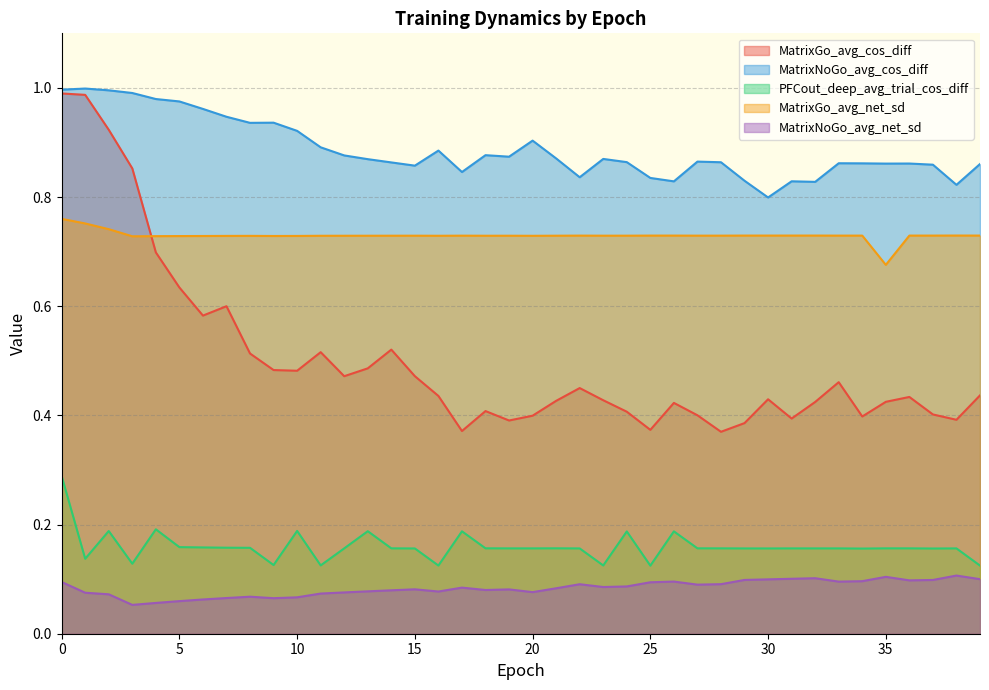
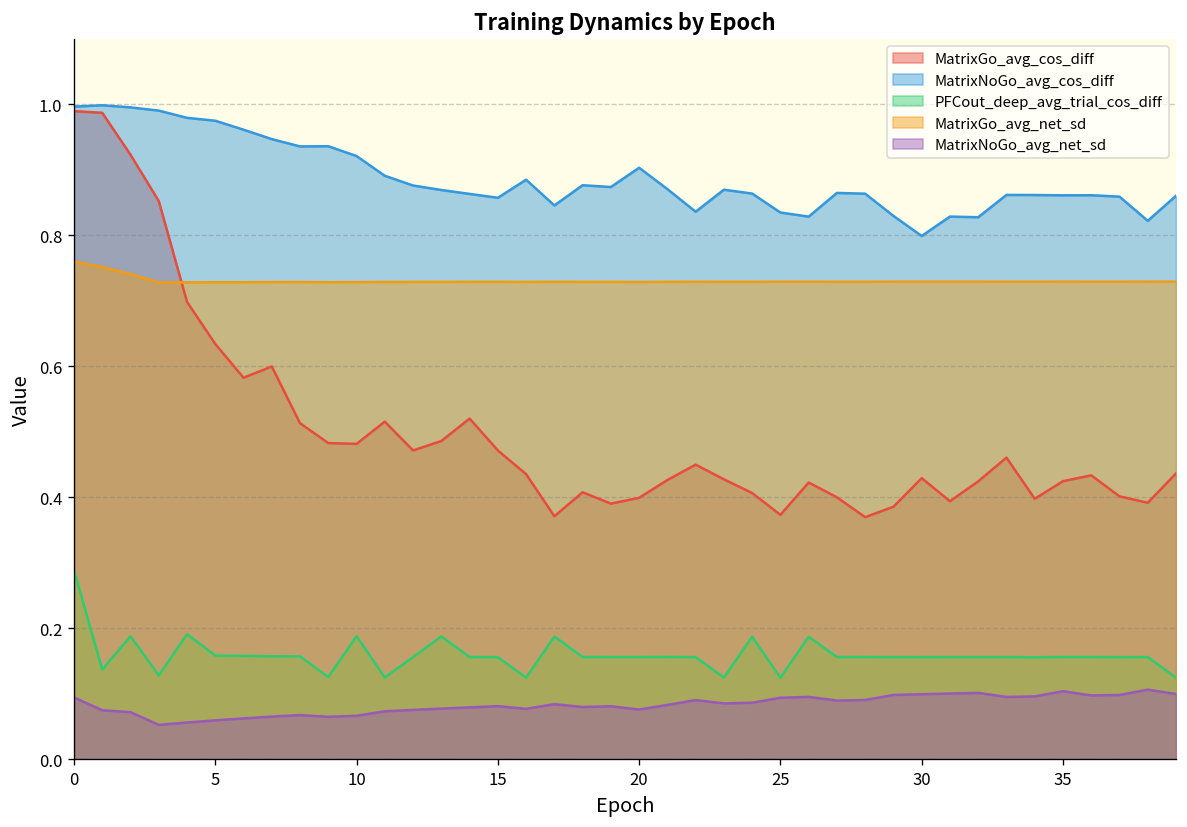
  {
    "MatrixGo_avg_cos_diff": {
      "0": 0.99,
      "5": 0.63,
      "10": 0.48,
      "15": 0.47,
      "20": 0.40,
      "25": 0.37,
      "30": 0.43,
      "35": 0.42
    },
    "MatrixNoGo_avg_cos_diff": {
      "0": 1.00,
      "5": 0.98,
      "10": 0.92,
      "15": 0.86,
      "20": 0.90,
      "25": 0.84,
      "30": 0.80,
      "35": 0.86
    },
    "PFCout_deep_avg_trial_cos_diff": {
      "0": 0.29,
      "5": 0.16,
      "10": 0.19,
      "15": 0.16,
      "20": 0.16,
      "25": 0.12,
      "30": 0.16,
      "35": 0.16
    },
    "MatrixGo_avg_net_sd": {
      "0": 0.76,
      "5": 0.73,
      "10": 0.73,
      "15": 0.73,
      "20": 0.73,
      "25": 0.73,
      "30": 0.73,
-     "35": 0.68
+     "35": 0.73
    },
    "MatrixNoGo_avg_net_sd": {
      "0": 0.09,
      "5": 0.06,
      "10": 0.07,
      "15": 0.08,
      "20": 0.08,
      "25": 0.09,
      "30": 0.10,
      "35": 0.10
    }
  }
